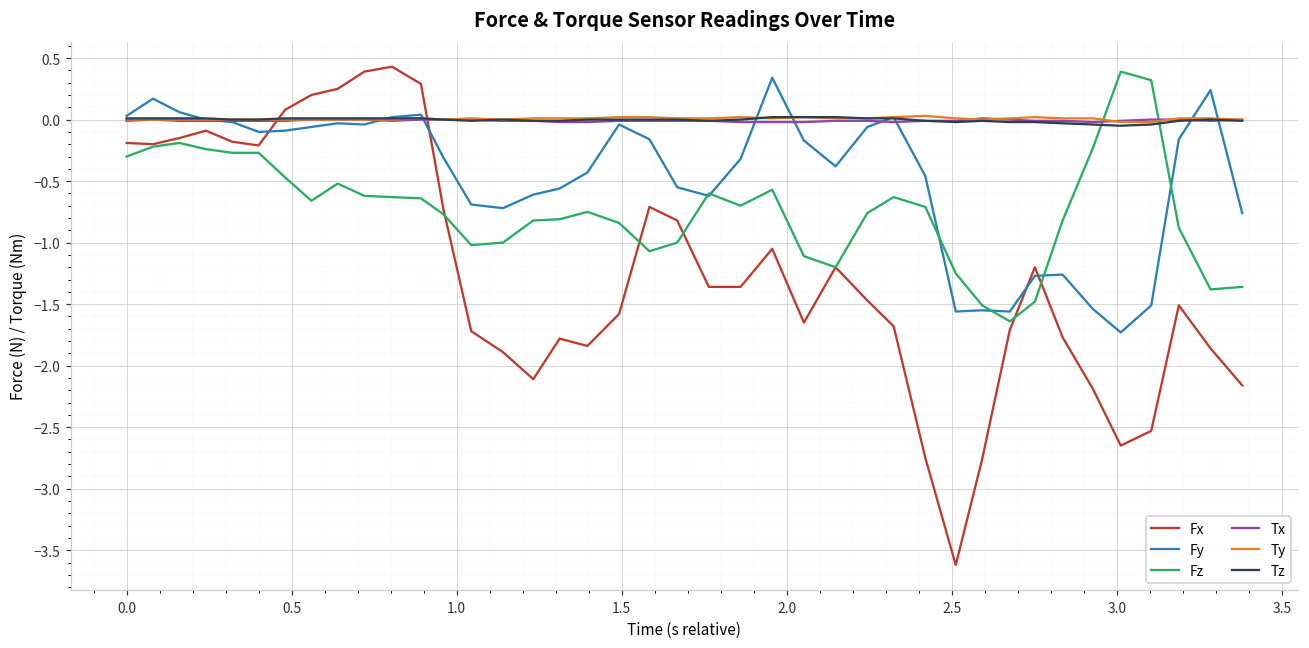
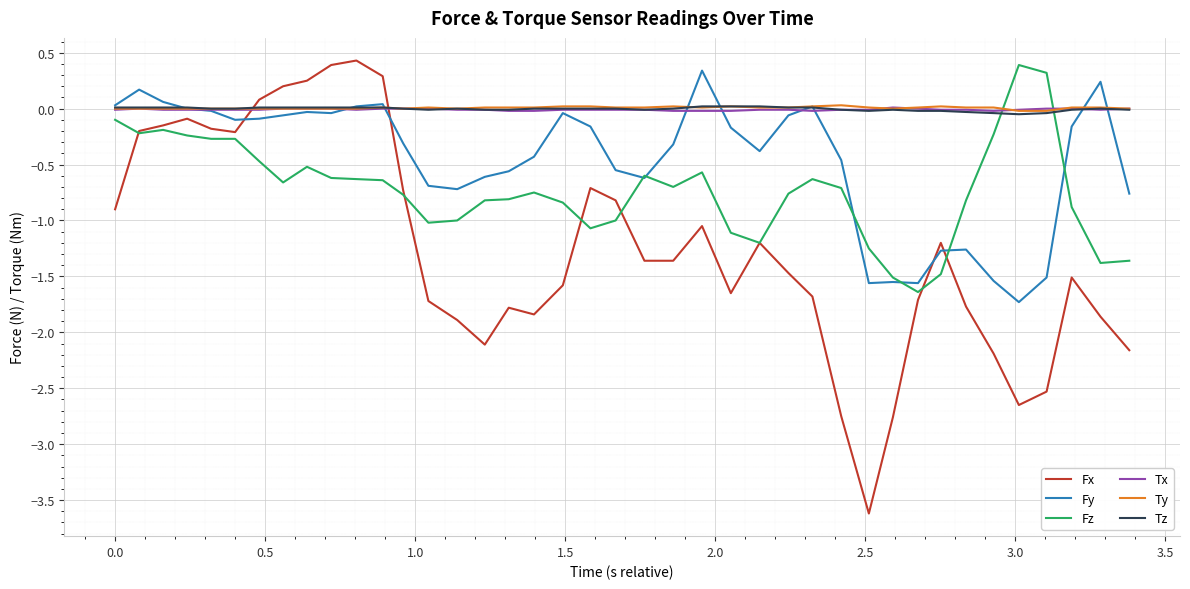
  {
    "Fx": {
-     "0.0": -0.19
+     "0.0": -0.90
    },
    "Fz": {
-     "0.0": -0.3
+     "0.0": -0.1
    }
  }
